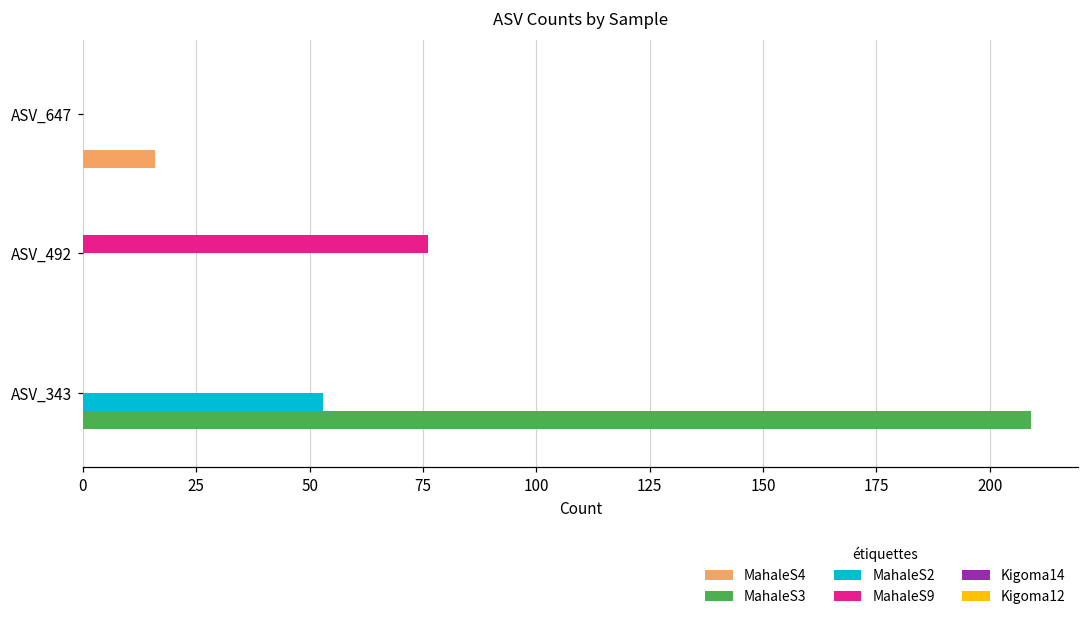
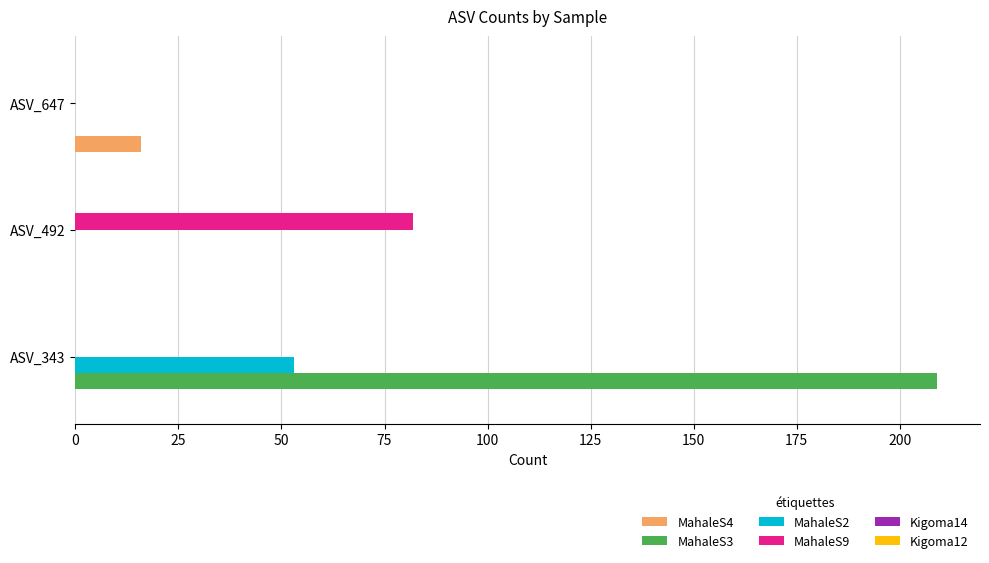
  {
    "MahaleS4": {
      "ASV_647": 16,
      "ASV_492": 0,
      "ASV_343": 0
    },
    "MahaleS3": {
      "ASV_647": 0,
      "ASV_492": 0,
      "ASV_343": 209
    },
    "MahaleS2": {
      "ASV_647": 0,
      "ASV_492": 0,
      "ASV_343": 53
    },
    "MahaleS9": {
      "ASV_647": 0,
-     "ASV_492": 76,
+     "ASV_492": 82,
      "ASV_343": 0
    },
    "Kigoma14": {
      "ASV_647": 0,
      "ASV_492": 0,
      "ASV_343": 0
    },
    "Kigoma12": {
      "ASV_647": 0,
      "ASV_492": 0,
      "ASV_343": 0
    }
  }
